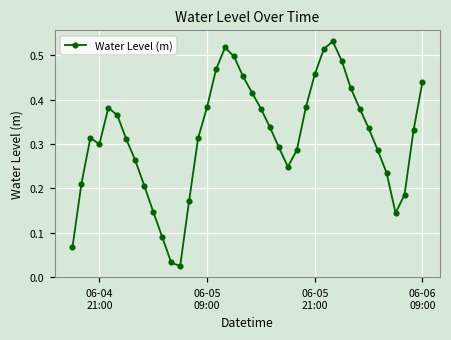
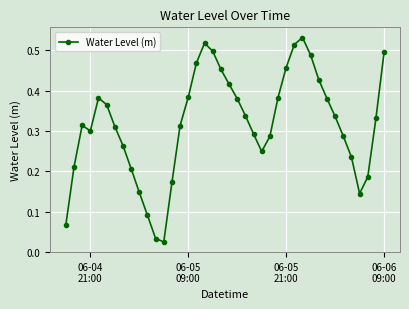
  {
    "06-04 21:00": 0.30,
    "06-05 09:00": 0.38,
    "06-05 21:00": 0.46,
-   "06-06 09:00": 0.44
+   "06-06 09:00": 0.50
  }
